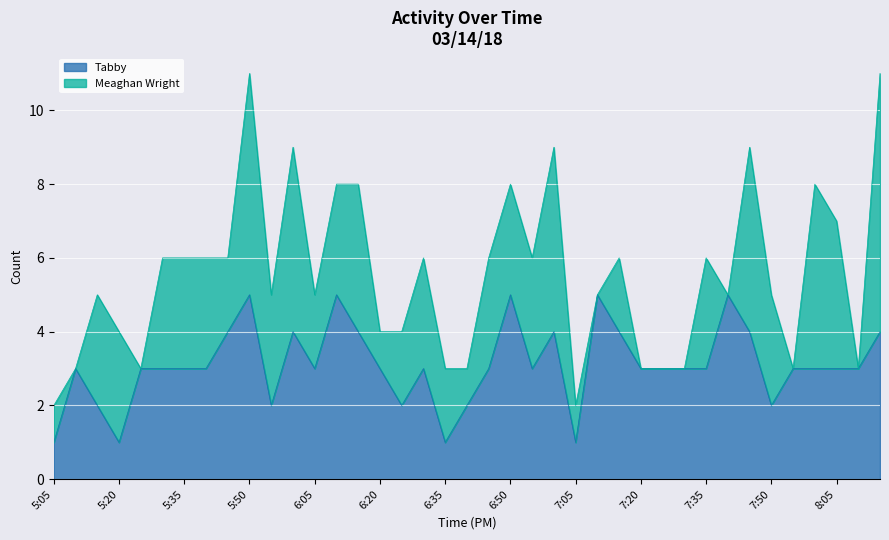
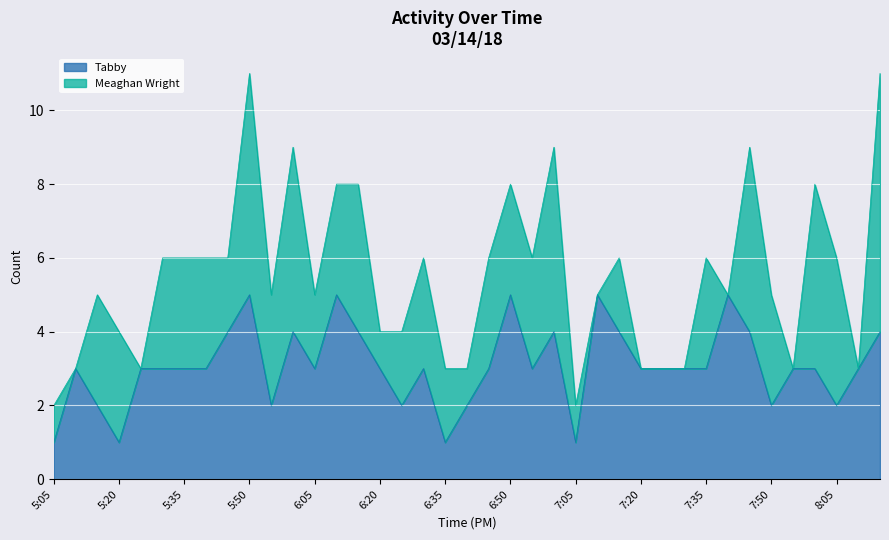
  {
    "Tabby": {
      "5:05": 1,
      "5:20": 1,
      "5:35": 3,
      "5:50": 5,
      "6:05": 3,
      "6:20": 3,
      "6:35": 1,
      "6:50": 5,
      "7:05": 1,
      "7:35": 3,
      "7:50": 2,
-     "8:05": 3
+     "8:05": 2
    },
    "Meaghan Wright": {
      "5:05": 1,
      "5:20": 3,
      "5:35": 3,
      "5:50": 6,
      "6:05": 2,
      "6:20": 1,
      "6:35": 2,
      "6:50": 3,
      "7:05": 1,
      "7:35": 3,
      "7:50": 3,
      "8:05": 4
    }
  }
